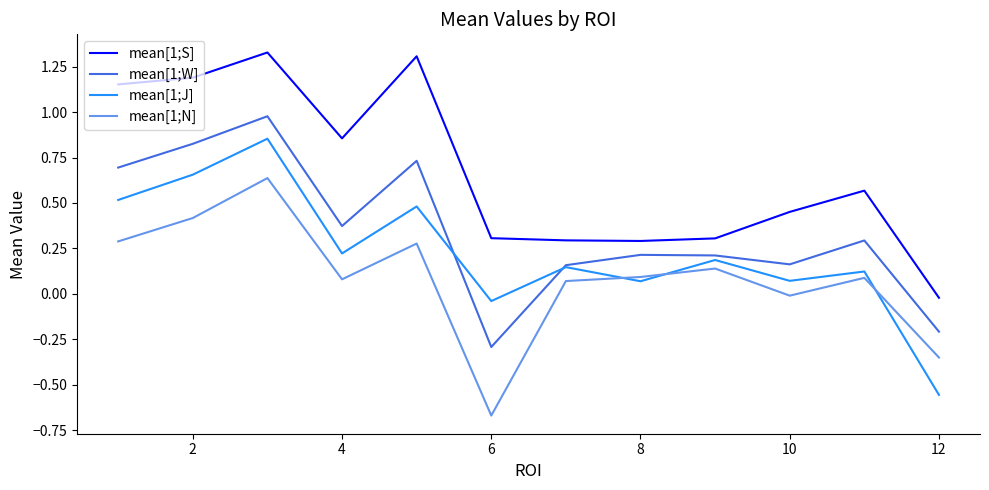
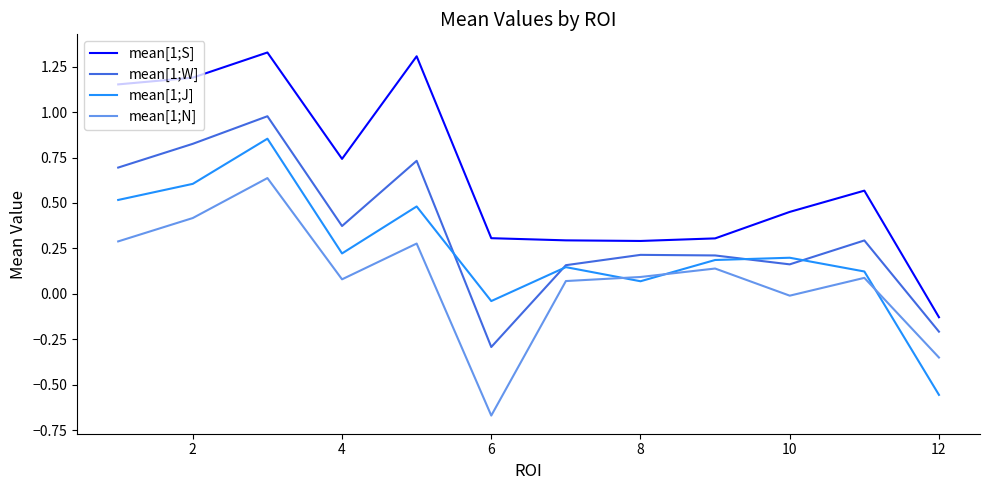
  {
    "mean[1;S]": {
-     "4": 0.86,
+     "4": 0.74,
      "6": 0.31,
      "8": 0.29,
      "10": 0.45,
-     "12": -0.02
+     "12": -0.13
    },
    "mean[1;J]": {
-     "2": 0.66,
+     "2": 0.61,
      "4": 0.22,
      "6": -0.04,
      "8": 0.07,
-     "10": 0.07,
+     "10": 0.20,
      "12": -0.56
    }
  }
